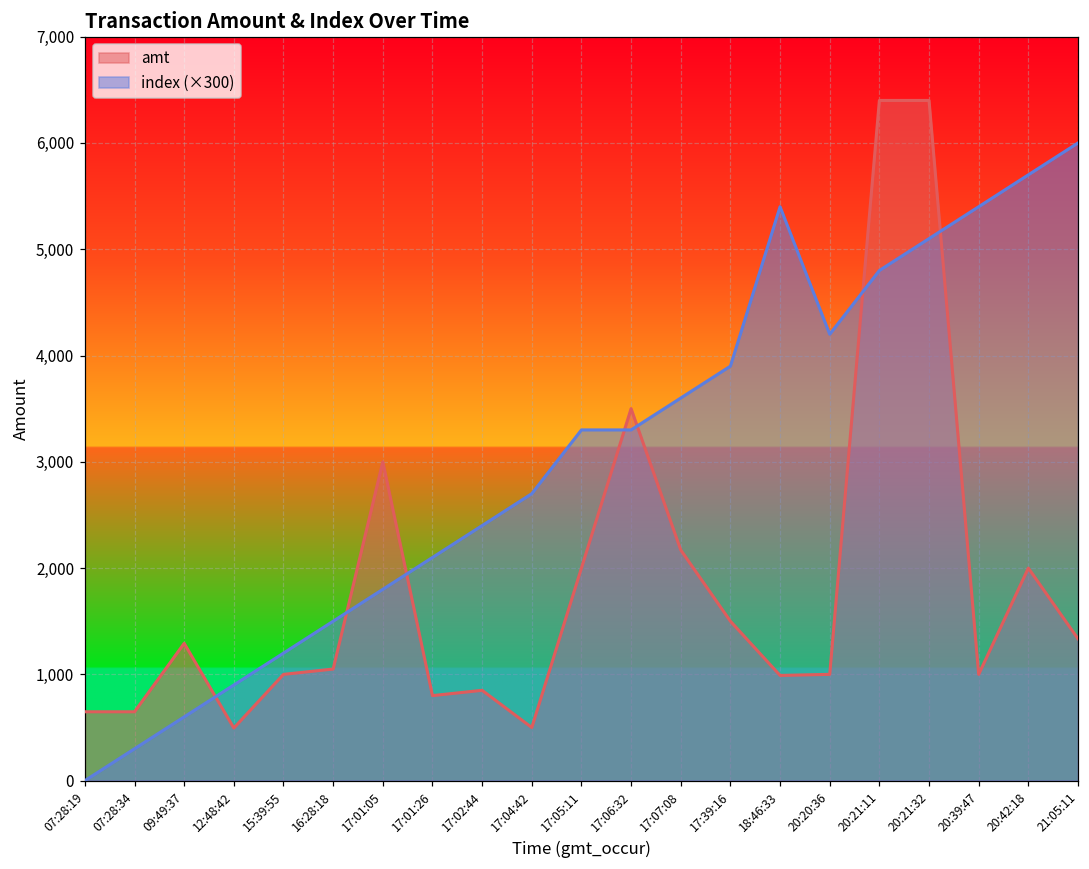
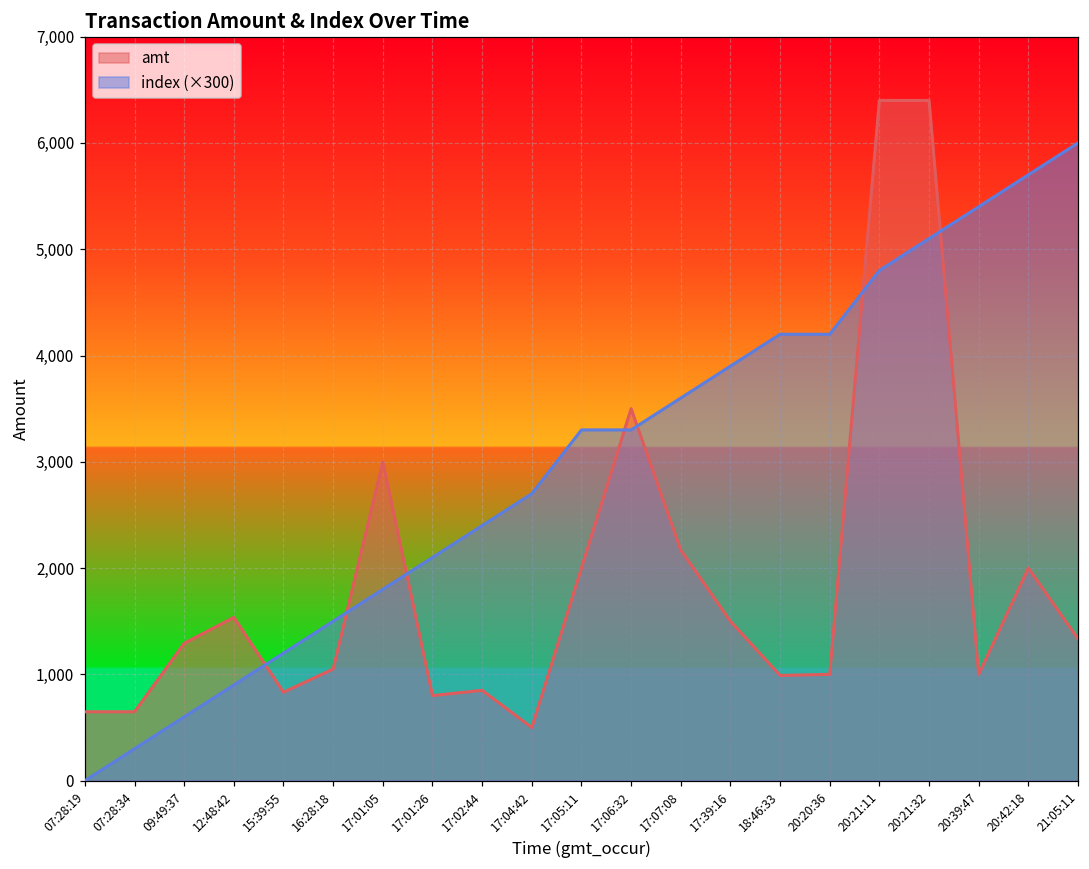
  {
    "amt": {
      "07:28:19": "600",
      "07:28:34": "600",
      "09:49:37": "1,300",
-     "12:48:42": "500",
-     "15:39:55": "1,000",
+     "12:48:42": "1,500",
+     "15:39:55": "800",
      "16:28:18": "1,100",
      "17:01:05": "3,000",
      "17:01:26": "800",
      "17:02:44": "900",
      "17:04:42": "500",
      "17:05:11": "2,000",
      "17:06:32": "3,500",
      "17:07:08": "2,200",
      "17:39:16": "1,500",
      "18:46:33": "1,000",
      "20:20:36": "1,000",
      "20:21:11": "6,400",
      "20:21:32": "6,400",
      "20:39:47": "1,000",
      "20:42:18": "2,000",
      "21:05:11": "1,300"
    },
    "index (×300)": {
      "07:28:19": "0",
      "07:28:34": "300",
      "09:49:37": "600",
      "12:48:42": "900",
      "15:39:55": "1,200",
      "16:28:18": "1,500",
      "17:01:05": "1,800",
      "17:01:26": "2,100",
      "17:02:44": "2,400",
      "17:04:42": "2,700",
      "17:05:11": "3,300",
      "17:06:32": "3,300",
      "17:07:08": "3,600",
      "17:39:16": "3,900",
-     "18:46:33": "5,400",
+     "18:46:33": "4,200",
      "20:20:36": "4,200",
      "20:21:11": "4,800",
      "20:21:32": "5,100",
      "20:39:47": "5,400",
      "20:42:18": "5,700",
      "21:05:11": "6,000"
    }
  }
